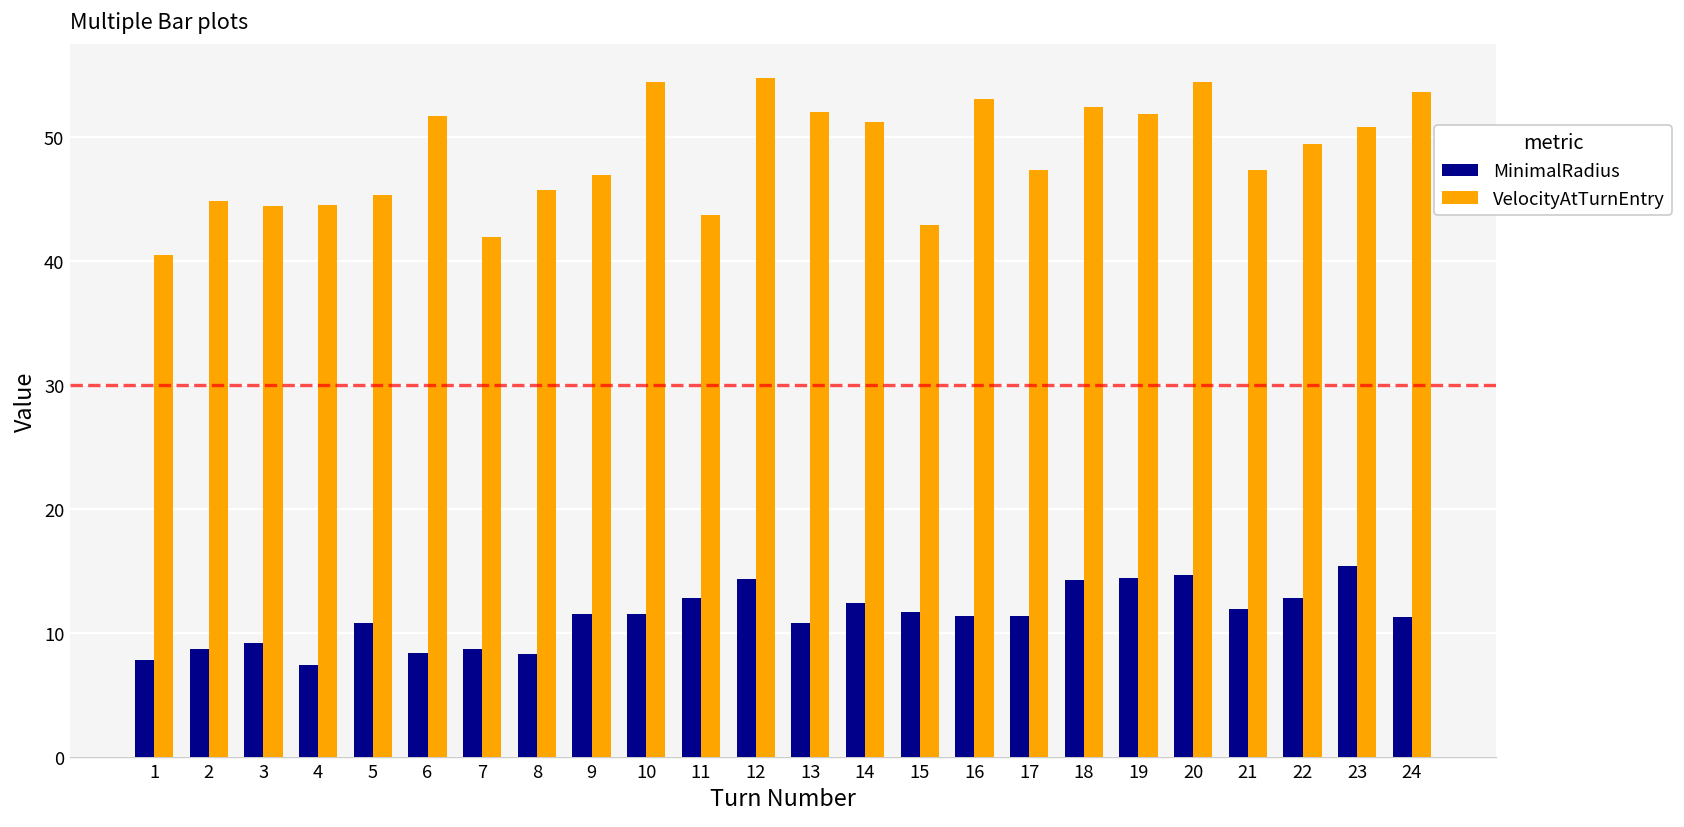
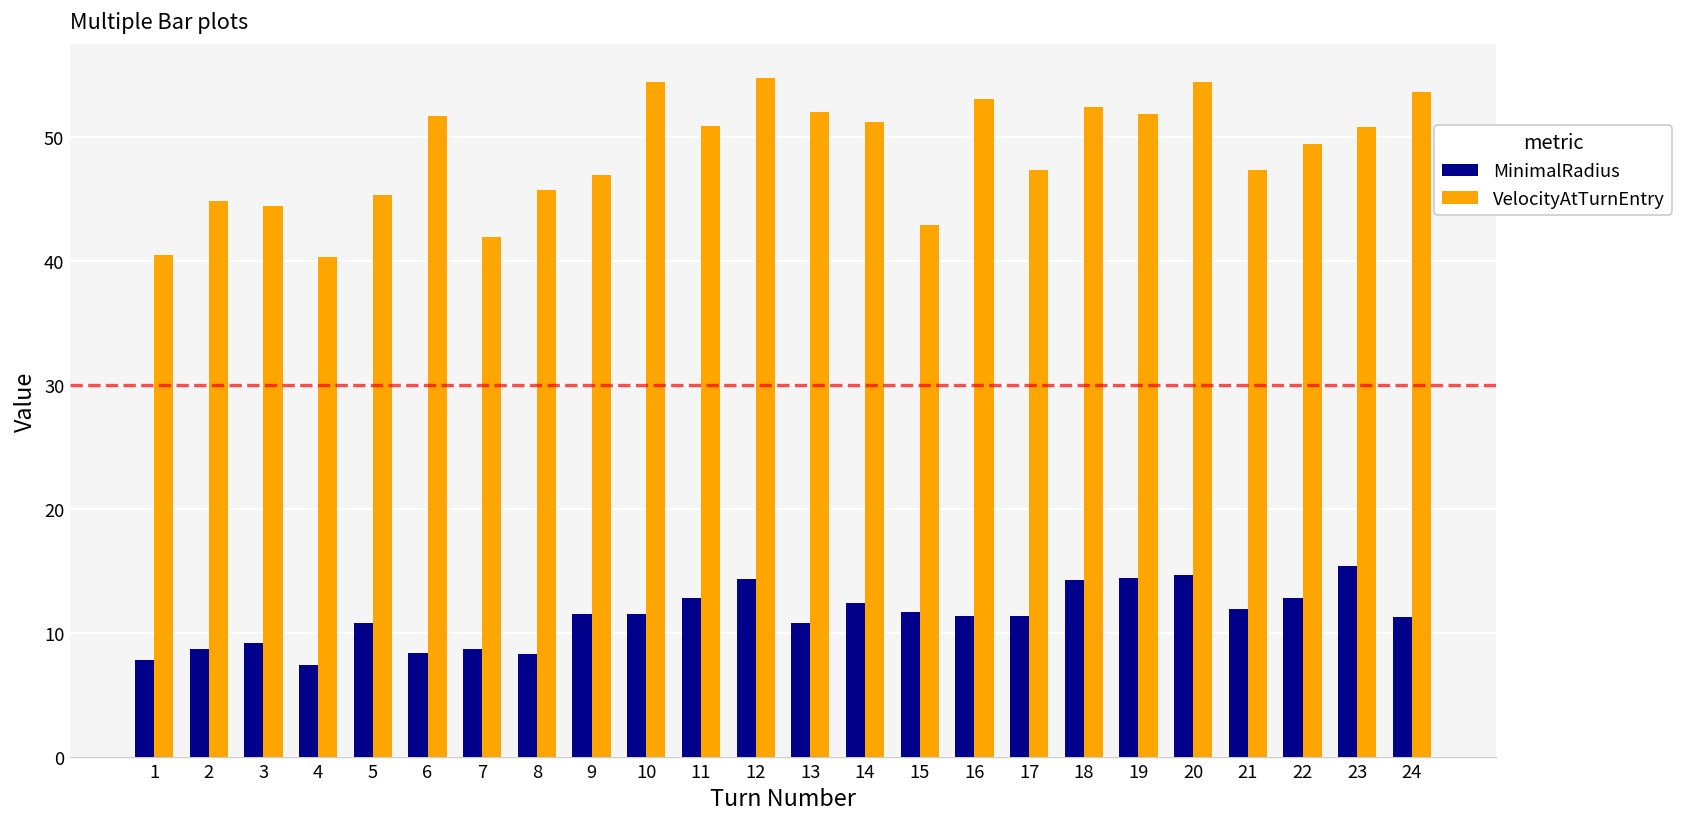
  {
    "MinimalRadius": {
      "1": 7.8,
      "2": 8.7,
      "3": 9.2,
      "4": 7.4,
      "5": 10.8,
      "6": 8.4,
      "7": 8.7,
      "8": 8.3,
      "9": 11.5,
      "10": 11.6,
      "11": 12.8,
      "12": 14.4,
      "13": 10.8,
      "14": 12.4,
      "15": 11.7,
      "16": 11.4,
      "17": 11.4,
      "18": 14.3,
      "19": 14.4,
      "20": 14.6,
      "21": 11.9,
      "22": 12.8,
      "23": 15.4,
      "24": 11.3
    },
    "VelocityAtTurnEntry": {
      "1": 40.5,
      "2": 44.8,
      "3": 44.4,
-     "4": 44.5,
+     "4": 40.3,
      "5": 45.3,
      "6": 51.7,
      "7": 41.9,
      "8": 45.7,
      "9": 46.9,
      "10": 54.4,
-     "11": 43.7,
+     "11": 50.9,
      "12": 54.7,
      "13": 52.0,
      "14": 51.2,
      "15": 42.9,
      "16": 53.0,
      "17": 47.3,
      "18": 52.4,
      "19": 51.8,
      "20": 54.4,
      "21": 47.3,
      "22": 49.4,
      "23": 50.8,
      "24": 53.6
    }
  }
